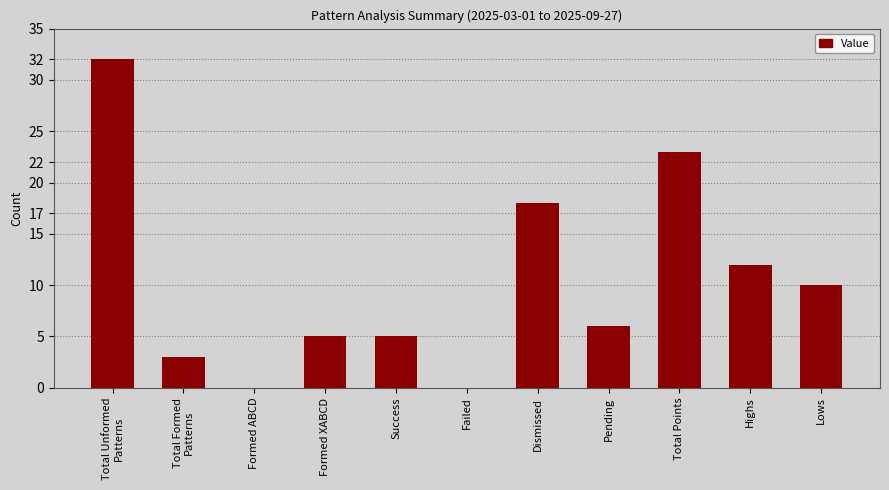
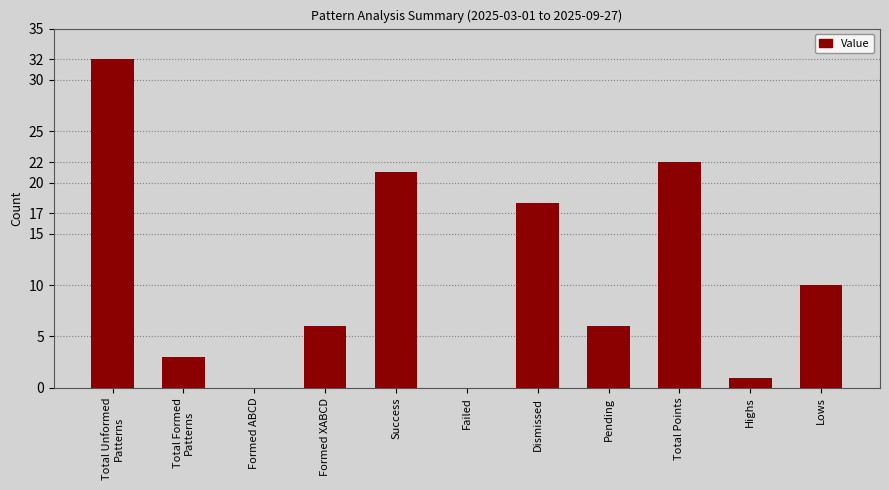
  {
    "Total Unformed Patterns": 32,
    "Total Formed Patterns": 3,
    "Formed ABCD": 0,
-   "Formed XABCD": 5,
-   "Success": 5,
+   "Formed XABCD": 6,
+   "Success": 21,
    "Failed": 0,
    "Dismissed": 18,
    "Pending": 6,
-   "Total Points": 23,
-   "Highs": 12,
+   "Total Points": 22,
+   "Highs": 1,
    "Lows": 10
  }
